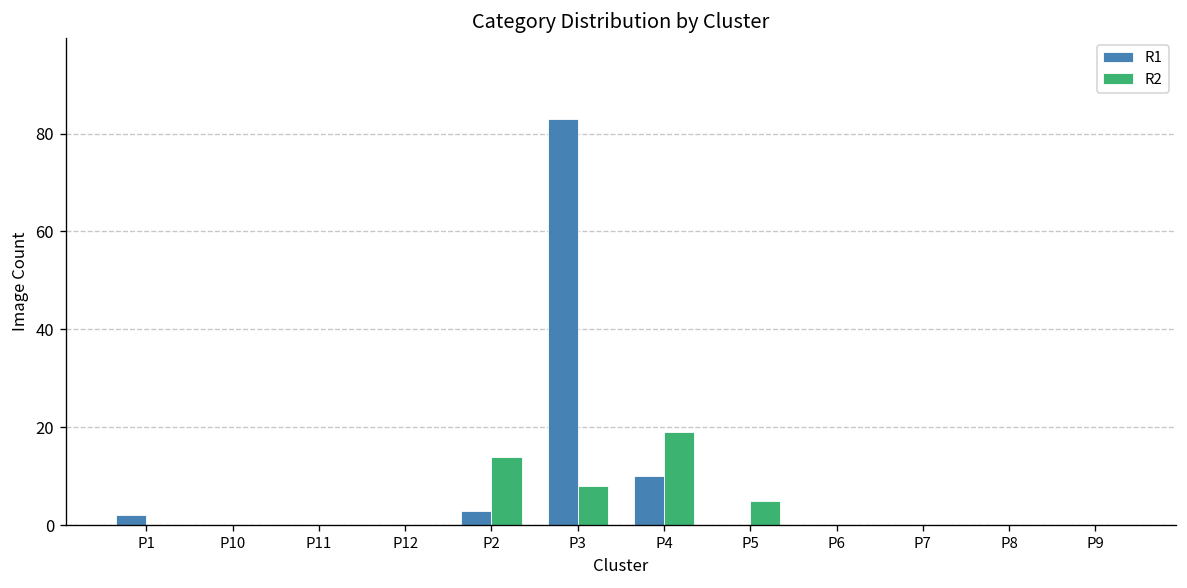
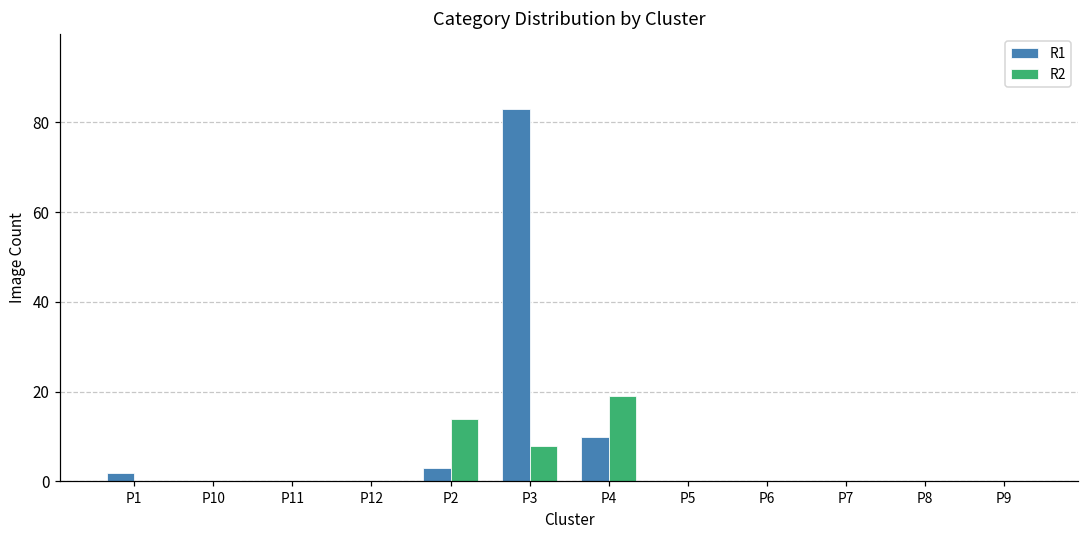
  {
    "R1": {
      "P1": 2,
      "P10": 0,
      "P11": 0,
      "P12": 0,
      "P2": 3,
      "P3": 83,
      "P4": 10,
      "P5": 0,
      "P6": 0,
      "P7": 0,
      "P8": 0,
      "P9": 0
    },
    "R2": {
      "P1": 0,
      "P10": 0,
      "P11": 0,
      "P12": 0,
      "P2": 14,
      "P3": 8,
      "P4": 19,
-     "P5": 5,
+     "P5": 0,
      "P6": 0,
      "P7": 0,
      "P8": 0,
      "P9": 0
    }
  }
